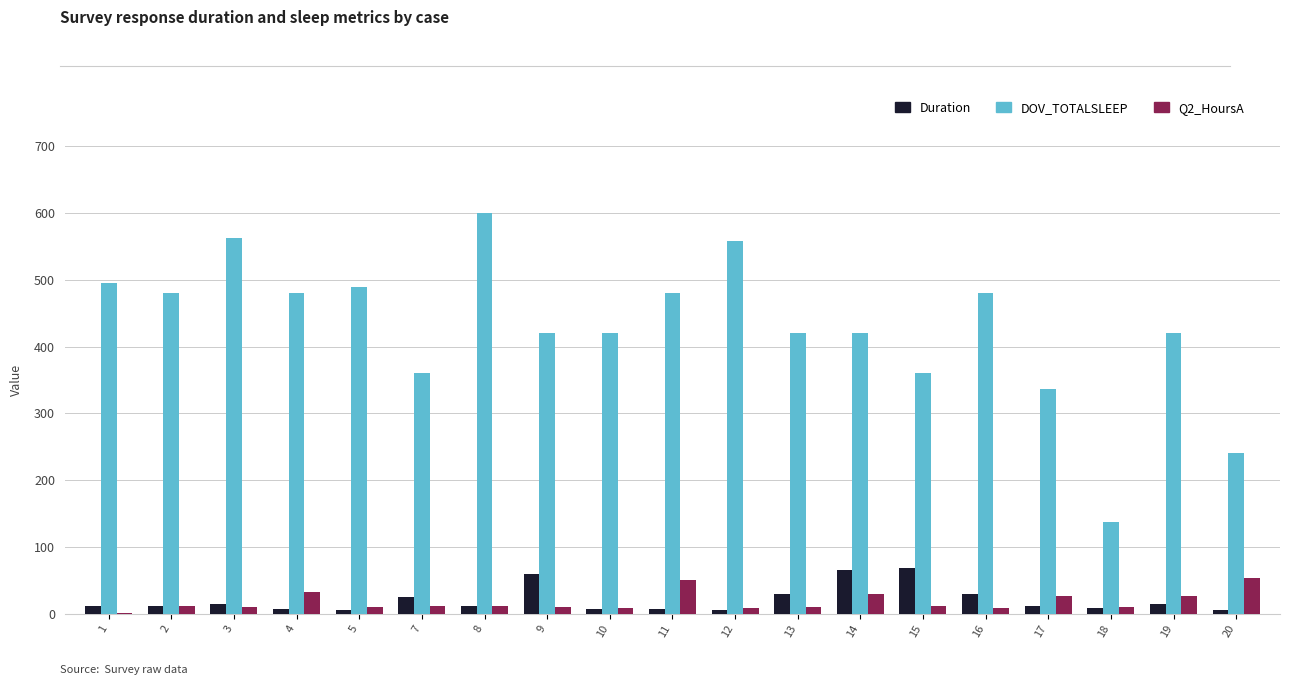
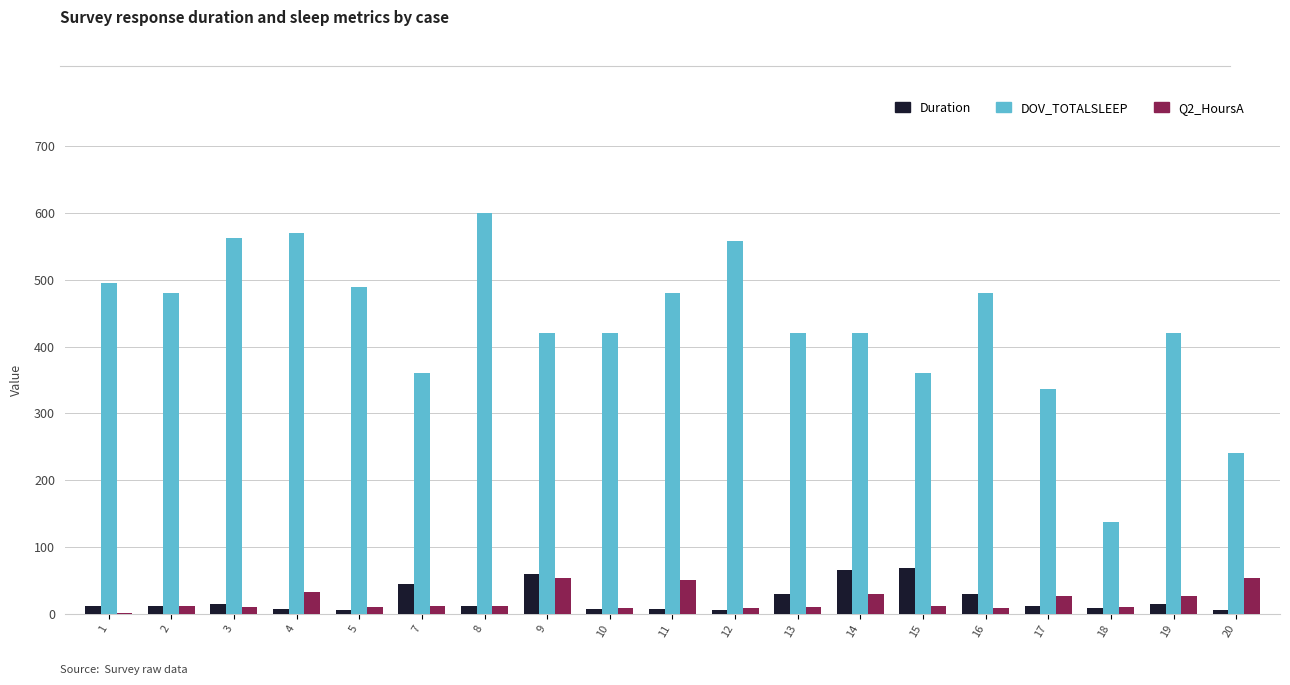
  {
    "Duration": {
      "1": 10,
      "2": 10,
      "3": 20,
      "4": 10,
      "5": 10,
-     "7": 30,
+     "7": 40,
      "8": 10,
      "9": 60,
      "10": 10,
      "11": 10,
      "12": 10,
      "13": 30,
      "14": 70,
      "15": 70,
      "16": 30,
      "17": 10,
      "18": 10,
      "19": 20,
      "20": 10
    },
    "DOV_TOTALSLEEP": {
      "1": 500,
      "2": 480,
      "3": 560,
-     "4": 480,
+     "4": 570,
      "5": 490,
      "7": 360,
      "8": 600,
      "9": 420,
      "10": 420,
      "11": 480,
      "12": 560,
      "13": 420,
      "14": 420,
      "15": 360,
      "16": 480,
      "17": 340,
      "18": 140,
      "19": 420,
      "20": 240
    },
    "Q2_HoursA": {
      "2": 10,
      "3": 10,
      "4": 30,
      "5": 10,
      "7": 10,
      "8": 10,
-     "9": 10,
+     "9": 50,
      "10": 10,
      "11": 50,
      "12": 10,
      "13": 10,
      "14": 30,
      "15": 10,
      "16": 10,
      "17": 30,
      "18": 10,
      "19": 30,
      "20": 50
    }
  }
